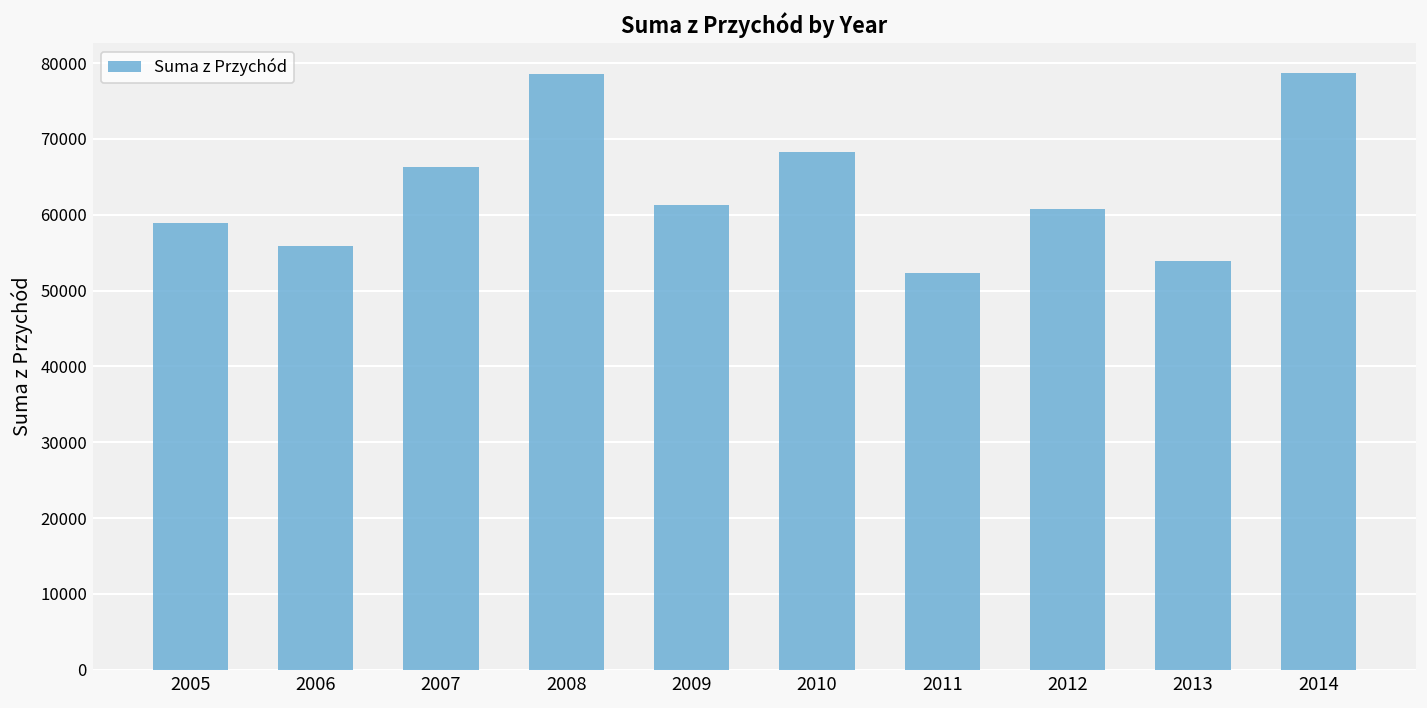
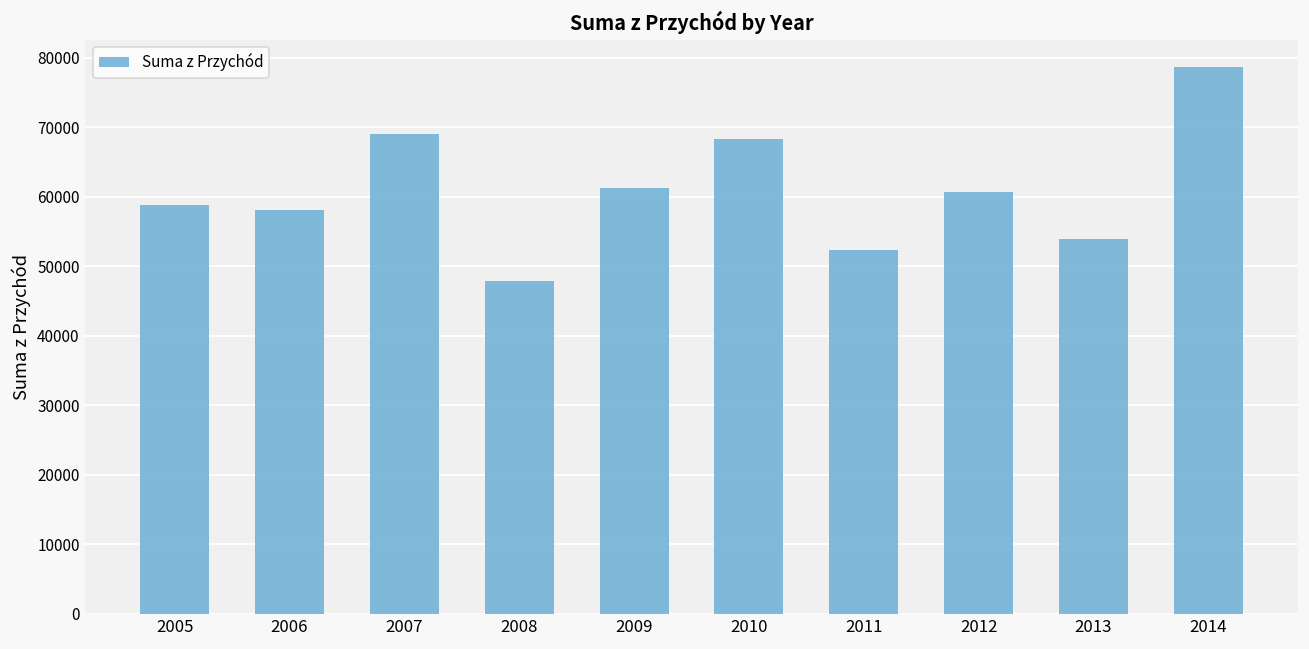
  {
    "2005": 59000,
-   "2006": 56000,
-   "2007": 66000,
-   "2008": 79000,
+   "2006": 58000,
+   "2007": 69000,
+   "2008": 48000,
    "2009": 61000,
    "2010": 68000,
    "2011": 52000,
    "2012": 61000,
    "2013": 54000,
    "2014": 79000
  }
